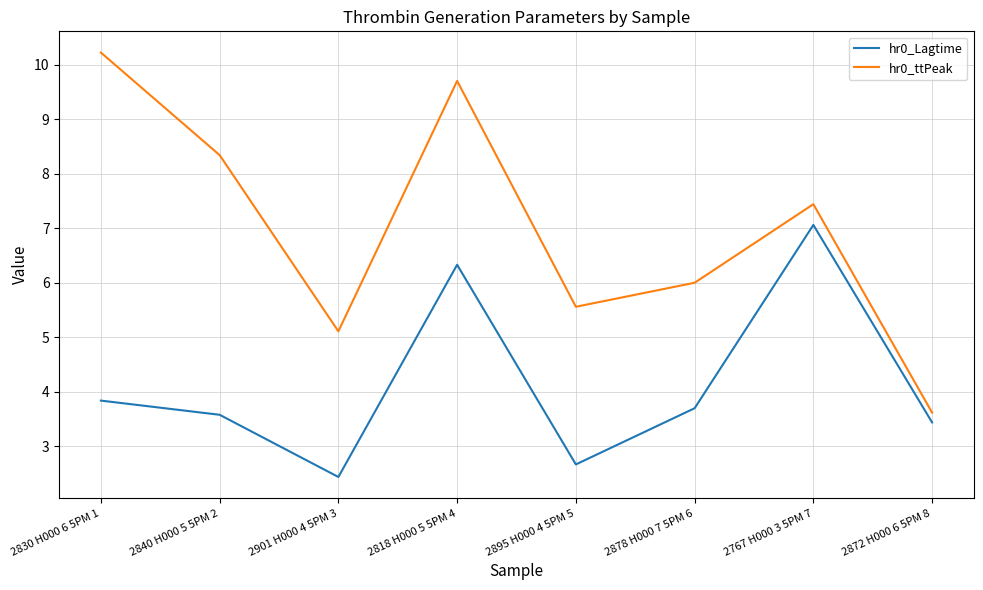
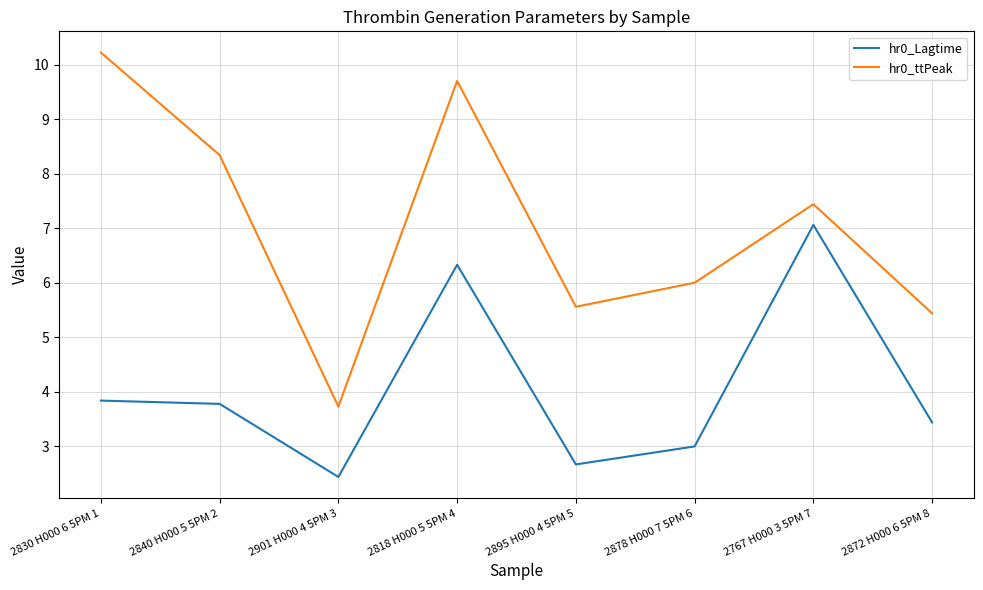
  {
    "hr0_Lagtime": {
      "2830 H000 6 5PM 1": 3.8,
-     "2840 H000 5 5PM 2": 3.6,
+     "2840 H000 5 5PM 2": 3.8,
      "2901 H000 4 5PM 3": 2.4,
      "2818 H000 5 5PM 4": 6.3,
      "2895 H000 4 5PM 5": 2.7,
-     "2878 H000 7 5PM 6": 3.7,
+     "2878 H000 7 5PM 6": 3.0,
      "2767 H000 3 5PM 7": 7.1,
      "2872 H000 6 5PM 8": 3.4
    },
    "hr0_ttPeak": {
      "2830 H000 6 5PM 1": 10.2,
      "2840 H000 5 5PM 2": 8.3,
-     "2901 H000 4 5PM 3": 5.1,
+     "2901 H000 4 5PM 3": 3.7,
      "2818 H000 5 5PM 4": 9.7,
      "2895 H000 4 5PM 5": 5.6,
      "2878 H000 7 5PM 6": 6.0,
      "2767 H000 3 5PM 7": 7.4,
-     "2872 H000 6 5PM 8": 3.6
+     "2872 H000 6 5PM 8": 5.4
    }
  }
